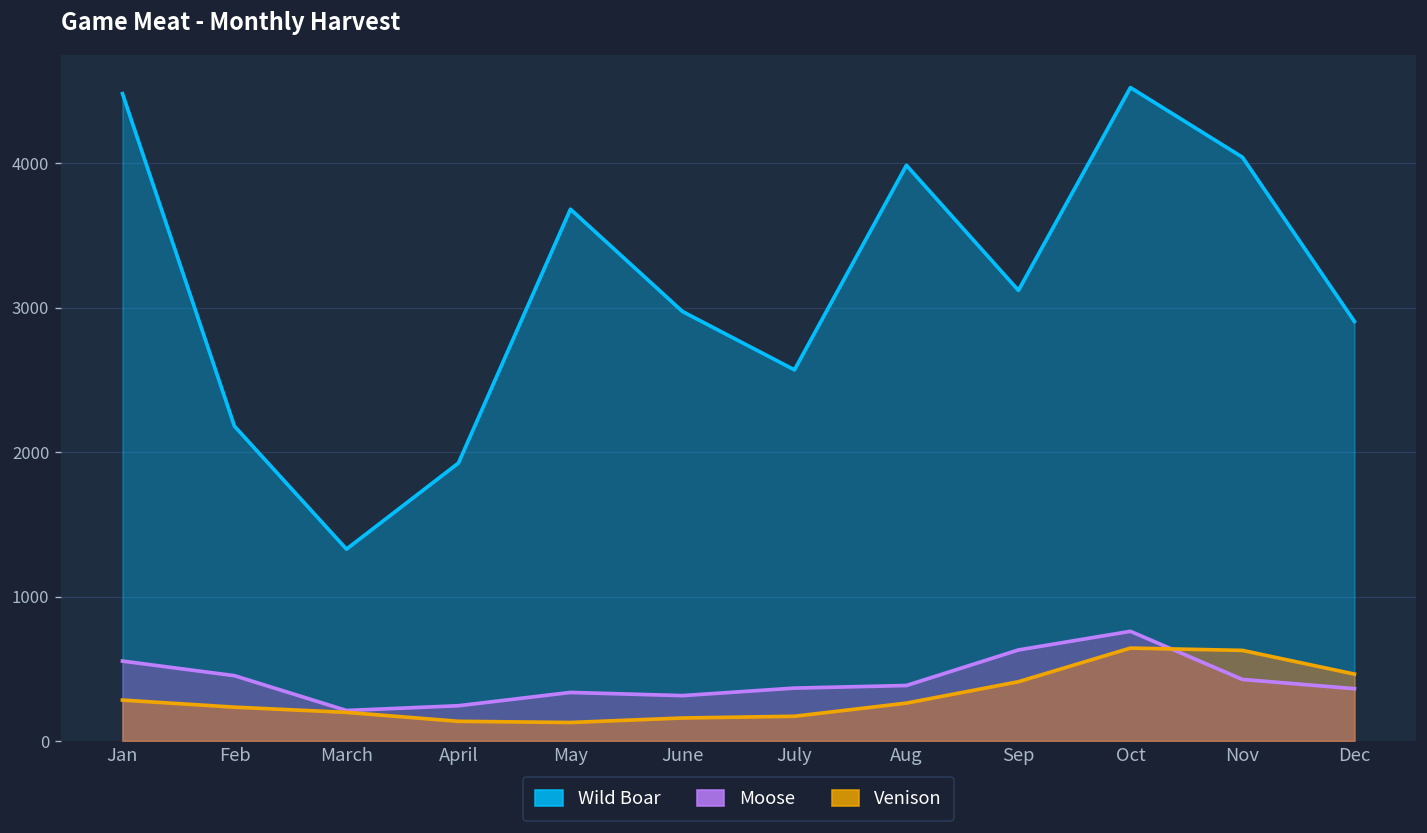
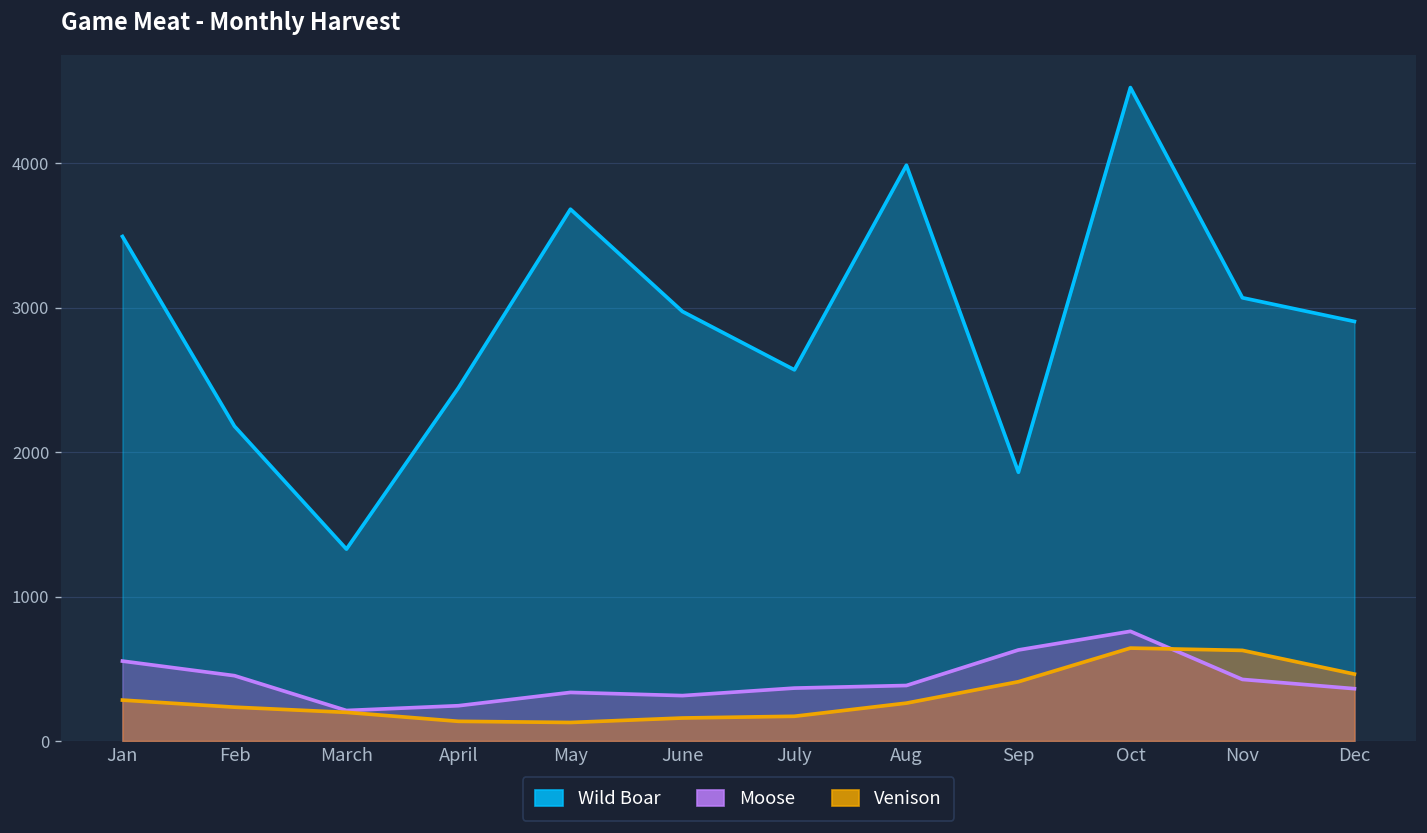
  {
    "Wild Boar": {
-     "Jan": 4480,
+     "Jan": 3490,
      "Feb": 2180,
      "March": 1330,
-     "April": 1920,
+     "April": 2450,
      "May": 3680,
      "June": 2970,
      "July": 2570,
      "Aug": 3990,
-     "Sep": 3120,
+     "Sep": 1860,
      "Oct": 4520,
-     "Nov": 4040,
+     "Nov": 3070,
      "Dec": 2900
    }
  }
